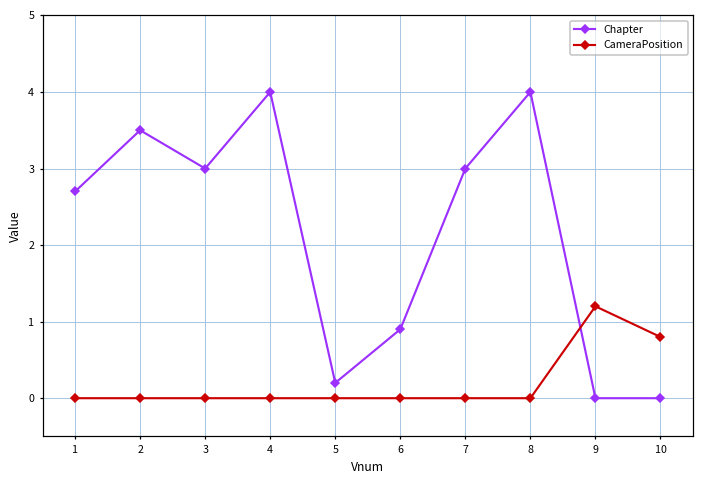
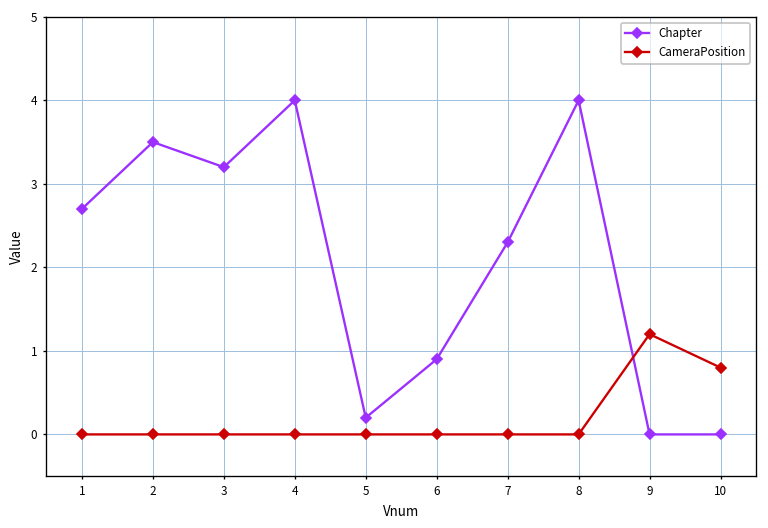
  {
    "Chapter": {
      "1": 2.7,
      "2": 3.5,
-     "3": 3.0,
+     "3": 3.2,
      "4": 4.0,
      "5": 0.2,
      "6": 0.9,
-     "7": 3.0,
+     "7": 2.3,
      "8": 4.0,
      "9": 0.0,
      "10": 0.0
    },
    "CameraPosition": {
      "1": 0.0,
      "2": 0.0,
      "3": 0.0,
      "4": 0.0,
      "5": 0.0,
      "6": 0.0,
      "7": 0.0,
      "8": 0.0,
      "9": 1.2,
      "10": 0.8
    }
  }
